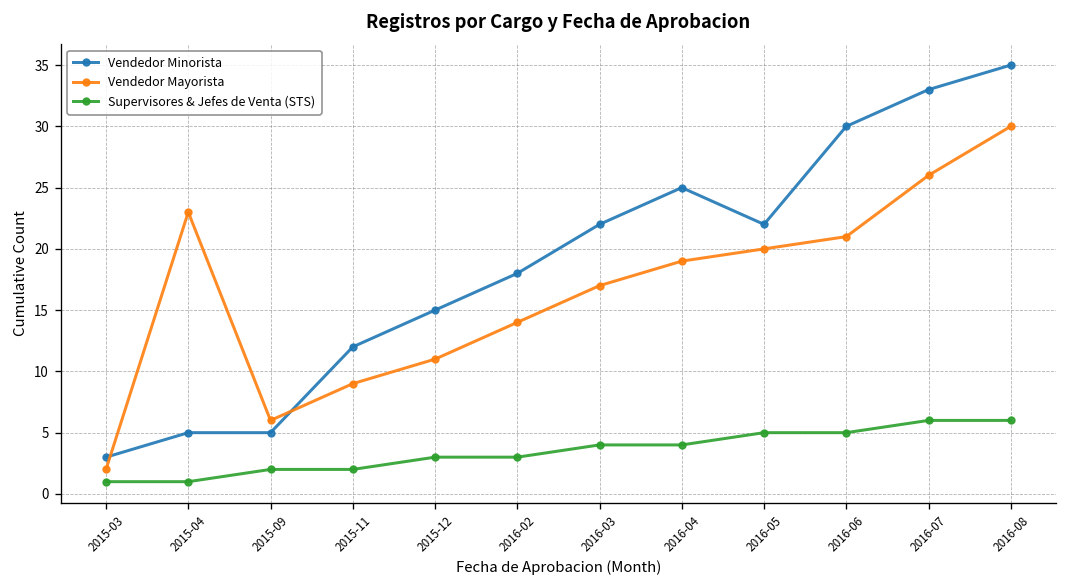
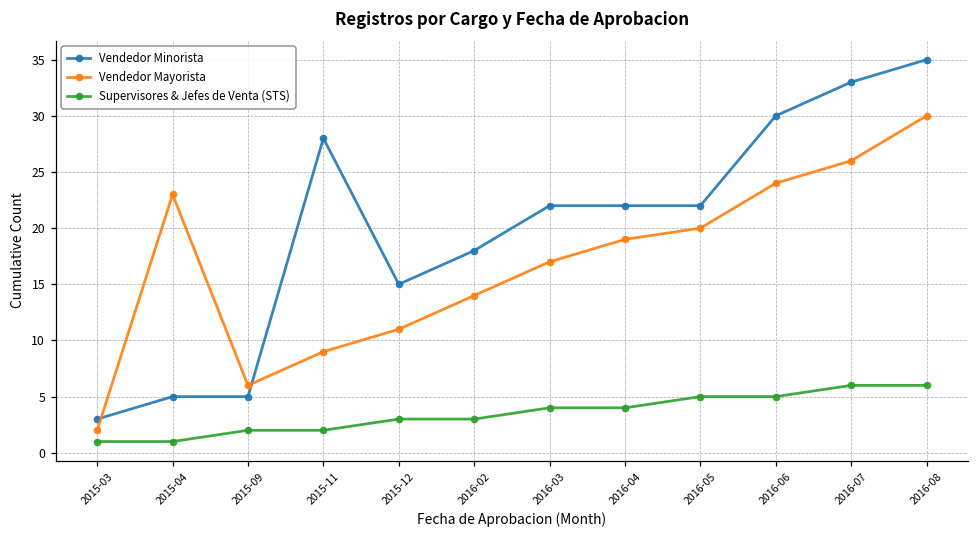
  {
    "Vendedor Minorista": {
      "2015-03": 3,
      "2015-04": 5,
      "2015-09": 5,
-     "2015-11": 12,
+     "2015-11": 28,
      "2015-12": 15,
      "2016-02": 18,
      "2016-03": 22,
-     "2016-04": 25,
+     "2016-04": 22,
      "2016-05": 22,
      "2016-06": 30,
      "2016-07": 33,
      "2016-08": 35
    },
    "Vendedor Mayorista": {
      "2015-03": 2,
      "2015-04": 23,
      "2015-09": 6,
      "2015-11": 9,
      "2015-12": 11,
      "2016-02": 14,
      "2016-03": 17,
      "2016-04": 19,
      "2016-05": 20,
-     "2016-06": 21,
+     "2016-06": 24,
      "2016-07": 26,
      "2016-08": 30
    },
    "Supervisores & Jefes de Venta (STS)": {
      "2015-03": 1,
      "2015-04": 1,
      "2015-09": 2,
      "2015-11": 2,
      "2015-12": 3,
      "2016-02": 3,
      "2016-03": 4,
      "2016-04": 4,
      "2016-05": 5,
      "2016-06": 5,
      "2016-07": 6,
      "2016-08": 6
    }
  }
